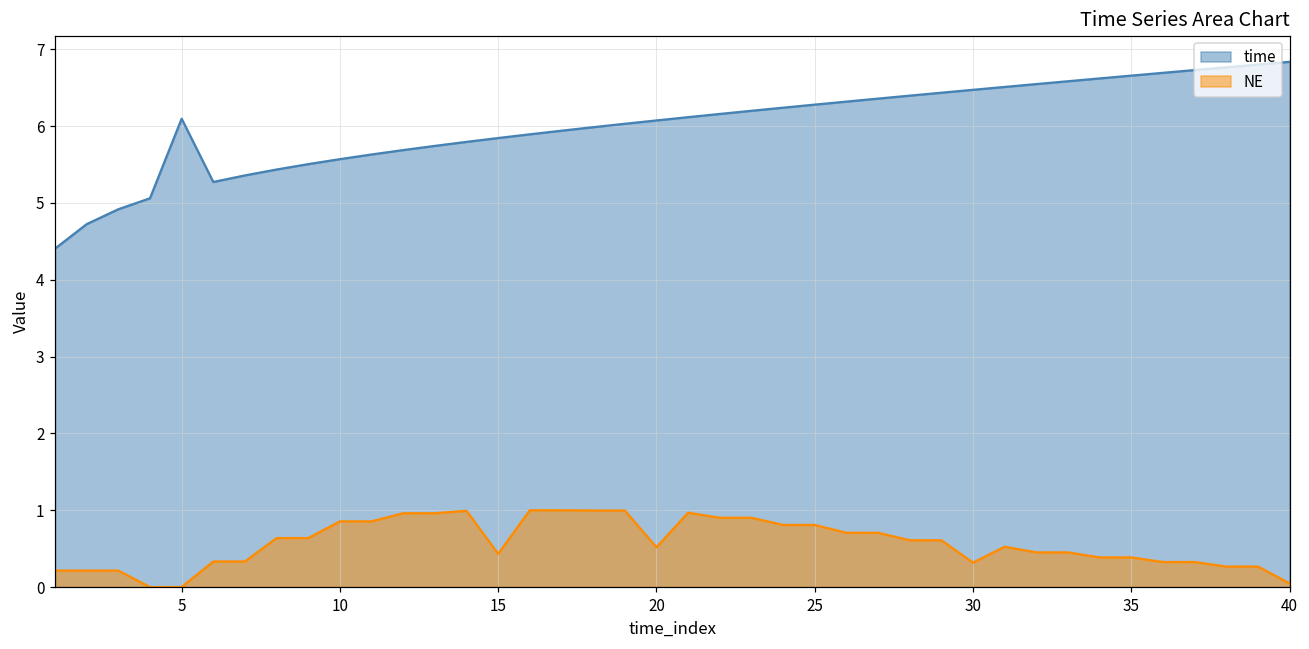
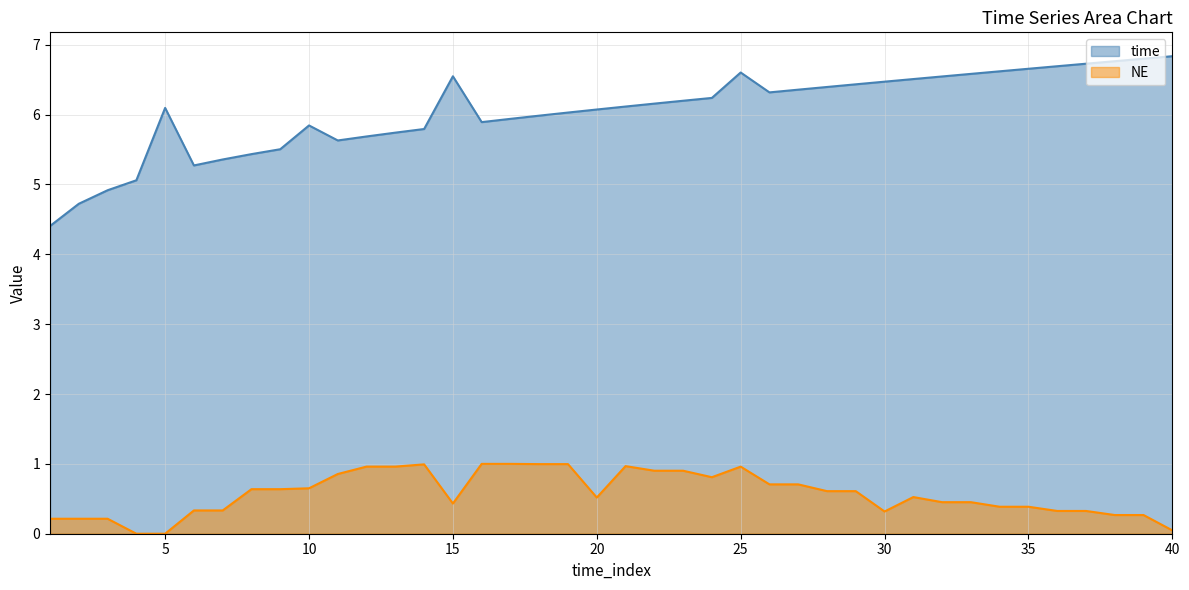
  {
    "time": {
      "5": 6.1,
-     "10": 5.6,
-     "15": 5.8,
+     "10": 5.8,
+     "15": 6.5,
      "20": 6.1,
-     "25": 6.3,
+     "25": 6.6,
      "30": 6.5,
      "35": 6.7,
      "40": 6.8
    },
    "NE": {
      "5": 0.0,
-     "10": 0.9,
+     "10": 0.7,
      "15": 0.4,
      "20": 0.5,
-     "25": 0.8,
+     "25": 1.0,
      "30": 0.3,
      "35": 0.4,
      "40": 0.0
    }
  }
